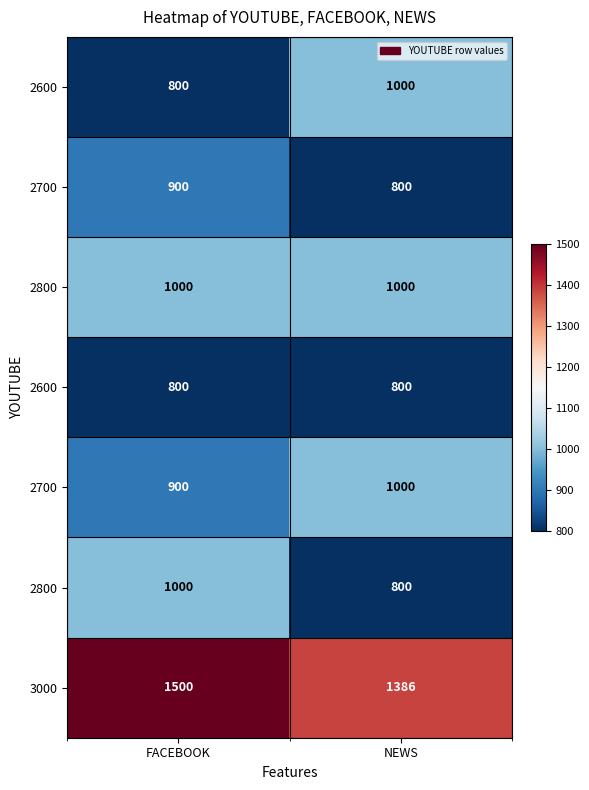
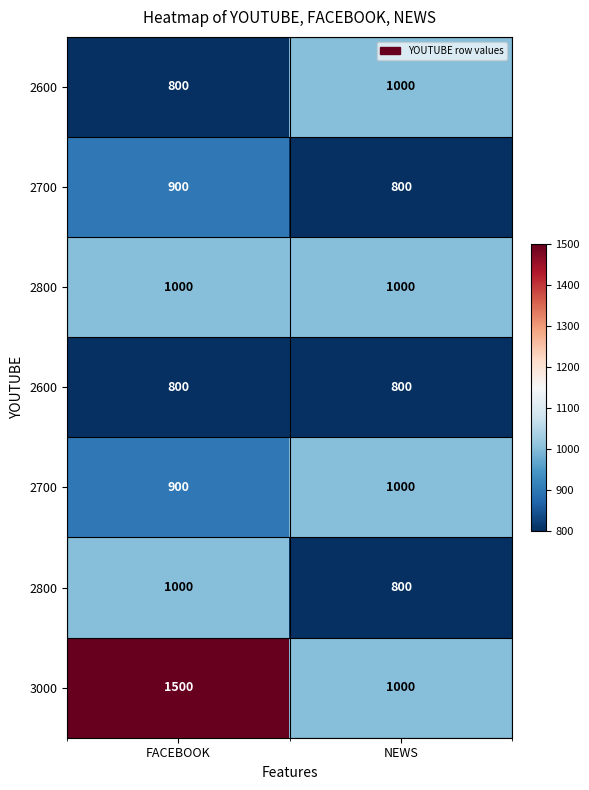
  {
    "3000": {
      "FACEBOOK": 1500,
-     "NEWS": 1386
+     "NEWS": 1000
    }
  }
